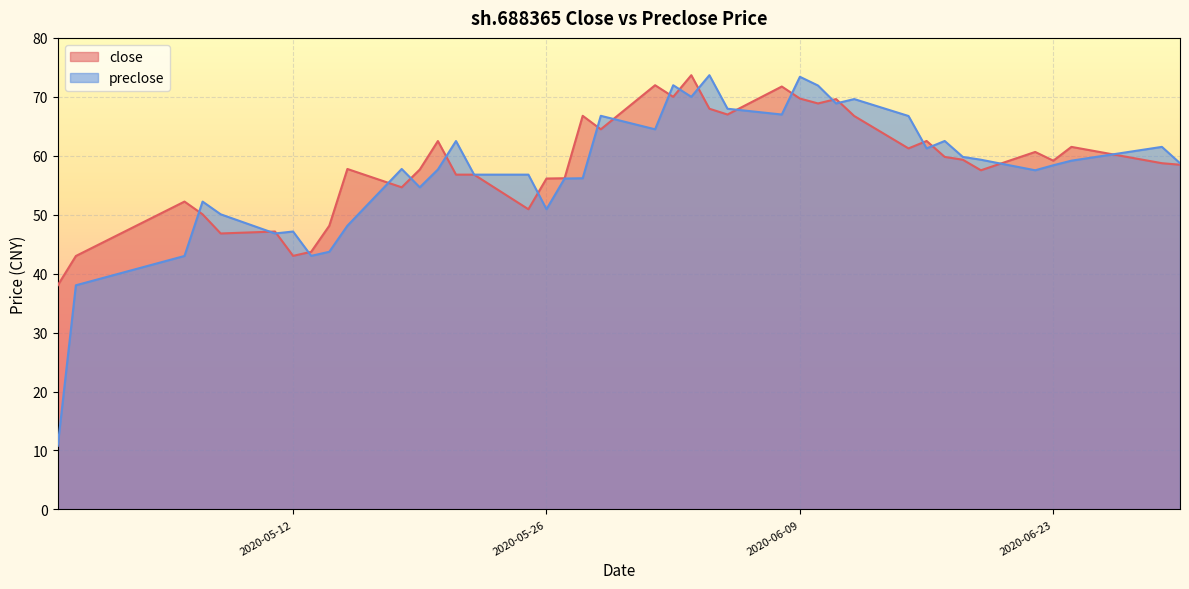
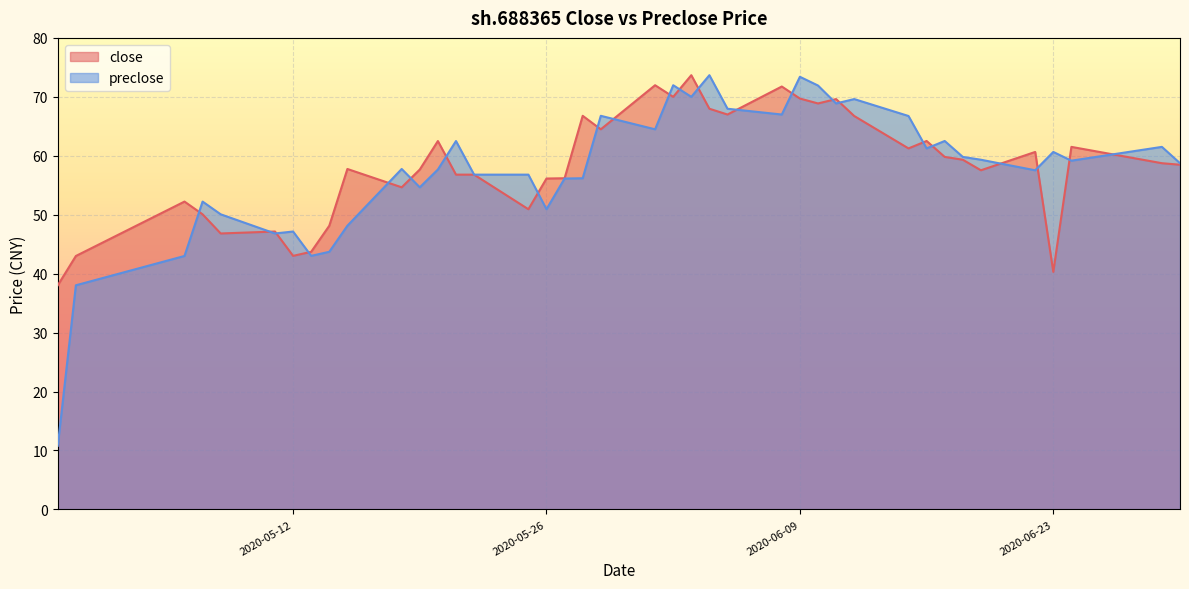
  {
    "close": {
      "2020-05-12": 43,
      "2020-05-26": 56,
      "2020-06-09": 70,
-     "2020-06-23": 59
+     "2020-06-23": 40
    },
    "preclose": {
      "2020-05-12": 47,
      "2020-05-26": 51,
      "2020-06-09": 73,
-     "2020-06-23": 58
+     "2020-06-23": 61
    }
  }
